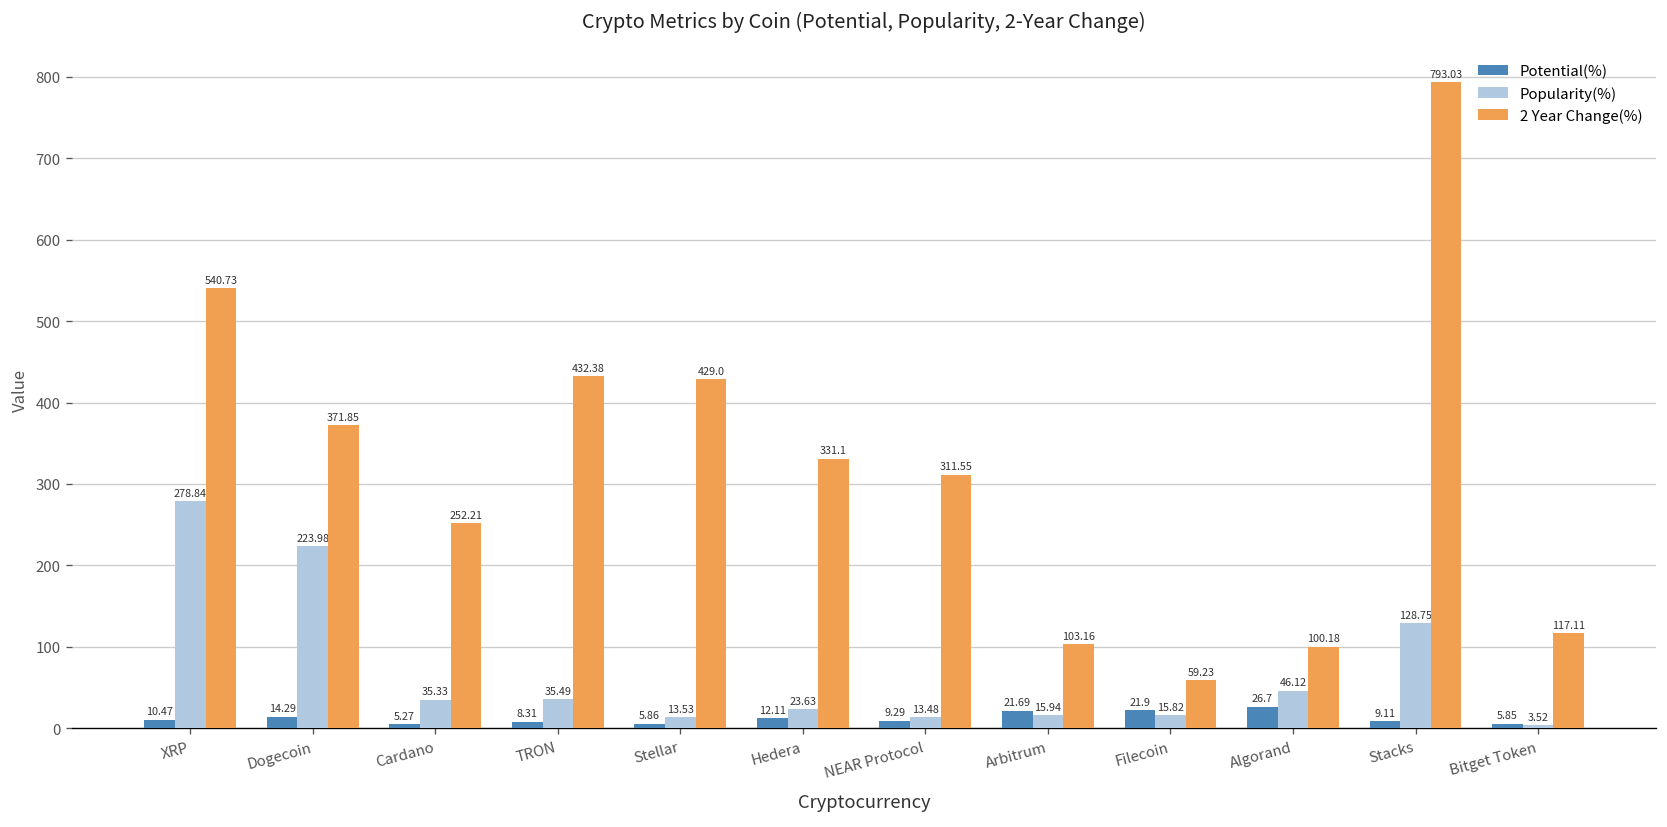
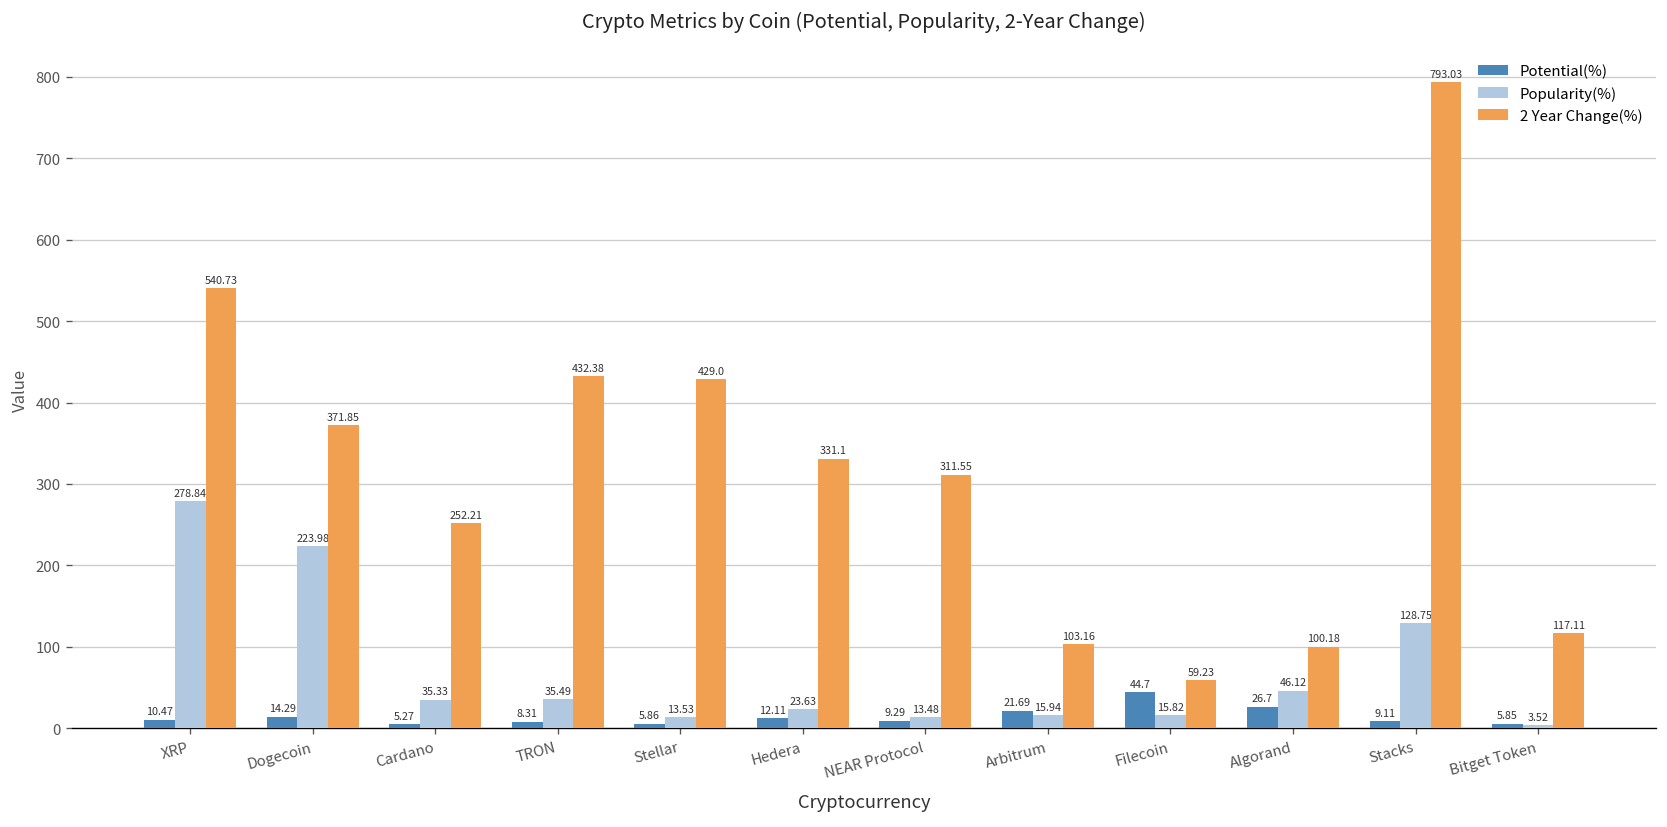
  {
    "Potential(%)": {
      "XRP": 10.47,
      "Dogecoin": 14.29,
      "Cardano": 5.27,
      "TRON": 8.31,
      "Stellar": 5.86,
      "Hedera": 12.11,
      "NEAR Protocol": 9.29,
      "Arbitrum": 21.69,
-     "Filecoin": 21.9,
+     "Filecoin": 44.7,
      "Algorand": 26.7,
      "Stacks": 9.11,
      "Bitget Token": 5.85
    },
    "Popularity(%)": {
      "XRP": 278.84,
      "Dogecoin": 223.98,
      "Cardano": 35.33,
      "TRON": 35.49,
      "Stellar": 13.53,
      "Hedera": 23.63,
      "NEAR Protocol": 13.48,
      "Arbitrum": 15.94,
      "Filecoin": 15.82,
      "Algorand": 46.12,
      "Stacks": 128.75,
      "Bitget Token": 3.52
    },
    "2 Year Change(%)": {
      "XRP": 540.73,
      "Dogecoin": 371.85,
      "Cardano": 252.21,
      "TRON": 432.38,
      "Stellar": 429.0,
      "Hedera": 331.1,
      "NEAR Protocol": 311.55,
      "Arbitrum": 103.16,
      "Filecoin": 59.23,
      "Algorand": 100.18,
      "Stacks": 793.03,
      "Bitget Token": 117.11
    }
  }
